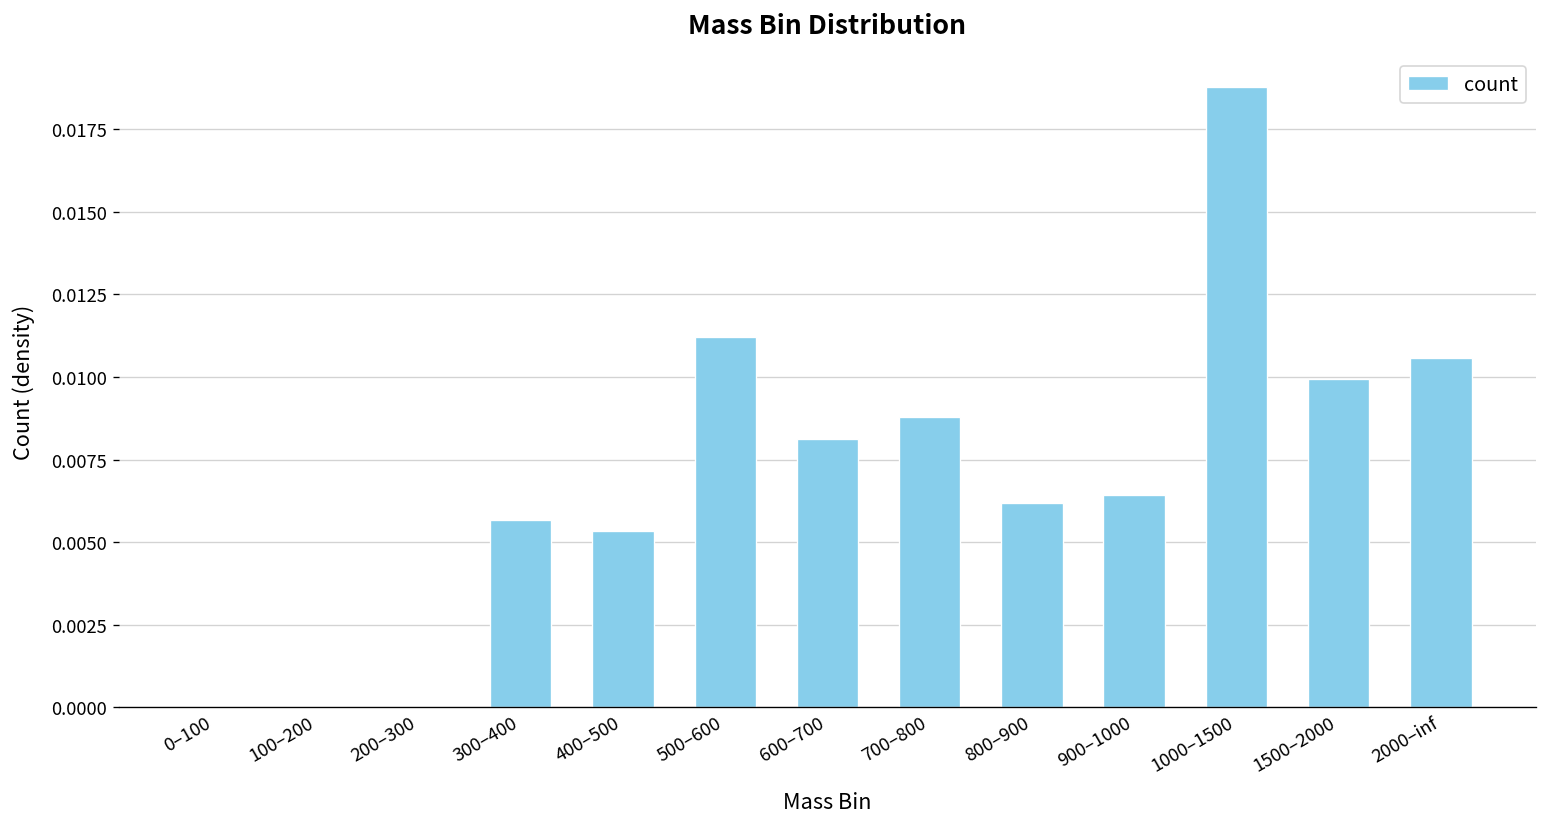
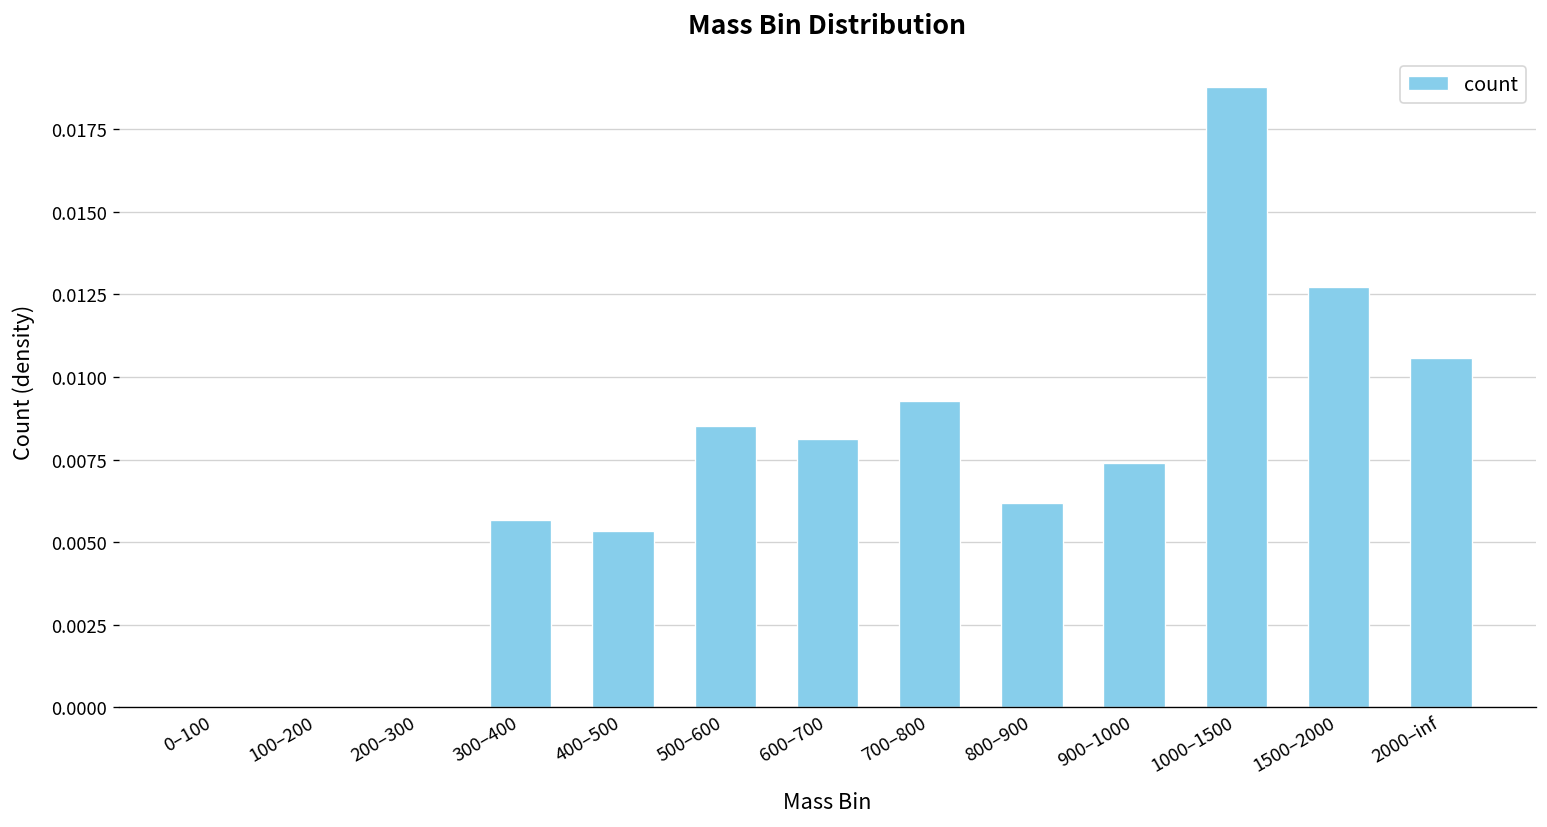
  {
    "0–100": 0.0000,
    "100–200": 0.0000,
    "200–300": 0.0000,
    "300–400": 0.0057,
    "400–500": 0.0054,
-   "500–600": 0.0112,
+   "500–600": 0.0085,
    "600–700": 0.0081,
-   "700–800": 0.0088,
+   "700–800": 0.0093,
    "800–900": 0.0062,
-   "900–1000": 0.0064,
+   "900–1000": 0.0074,
    "1000–1500": 0.0188,
-   "1500–2000": 0.0099,
+   "1500–2000": 0.0127,
    "2000–inf": 0.0106
  }
